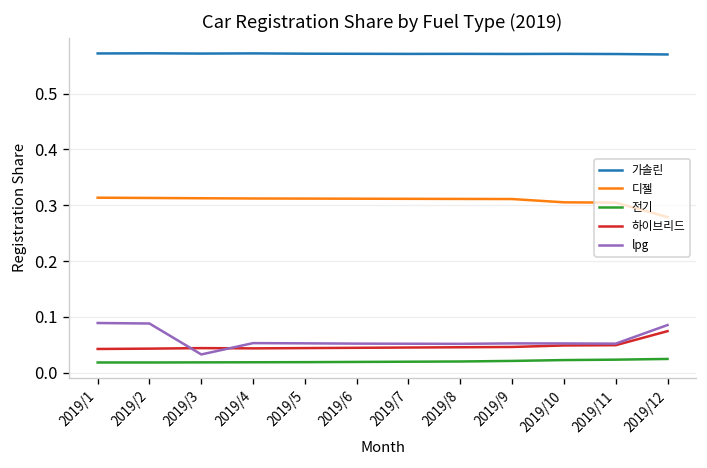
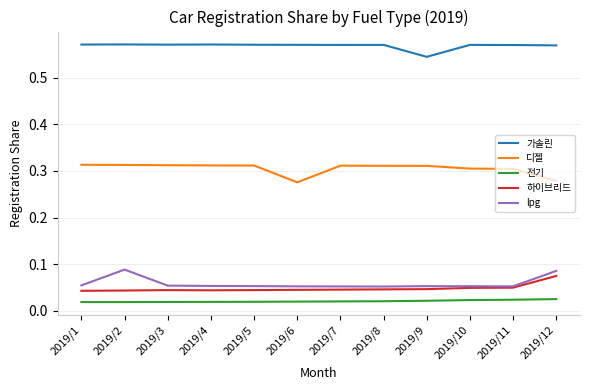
  {
    "가솔린": {
      "2019/1": 0.57,
      "2019/2": 0.57,
      "2019/3": 0.57,
      "2019/4": 0.57,
      "2019/5": 0.57,
      "2019/6": 0.57,
      "2019/7": 0.57,
      "2019/8": 0.57,
-     "2019/9": 0.57,
+     "2019/9": 0.55,
      "2019/10": 0.57,
      "2019/11": 0.57,
      "2019/12": 0.57
    },
    "디젤": {
      "2019/1": 0.31,
      "2019/2": 0.31,
      "2019/3": 0.31,
      "2019/4": 0.31,
      "2019/5": 0.31,
-     "2019/6": 0.31,
+     "2019/6": 0.28,
      "2019/7": 0.31,
      "2019/8": 0.31,
      "2019/9": 0.31,
      "2019/10": 0.31
    },
    "전기": {
      "2019/1": 0.02,
      "2019/2": 0.02,
      "2019/3": 0.02,
      "2019/4": 0.02,
      "2019/5": 0.02,
      "2019/6": 0.02,
      "2019/7": 0.02,
      "2019/8": 0.02,
      "2019/9": 0.02,
      "2019/10": 0.02,
      "2019/11": 0.02,
      "2019/12": 0.02
    },
    "하이브리드": {
      "2019/1": 0.04,
      "2019/2": 0.04,
      "2019/3": 0.04,
      "2019/4": 0.04,
      "2019/5": 0.04,
      "2019/6": 0.04,
      "2019/7": 0.05,
      "2019/8": 0.05,
      "2019/9": 0.05,
      "2019/12": 0.07
    },
    "lpg": {
-     "2019/1": 0.09,
+     "2019/1": 0.05,
      "2019/2": 0.09,
-     "2019/3": 0.03,
+     "2019/3": 0.05,
      "2019/4": 0.05,
      "2019/5": 0.05,
      "2019/6": 0.05,
      "2019/7": 0.05,
      "2019/8": 0.05,
      "2019/9": 0.05,
      "2019/12": 0.09
    }
  }
